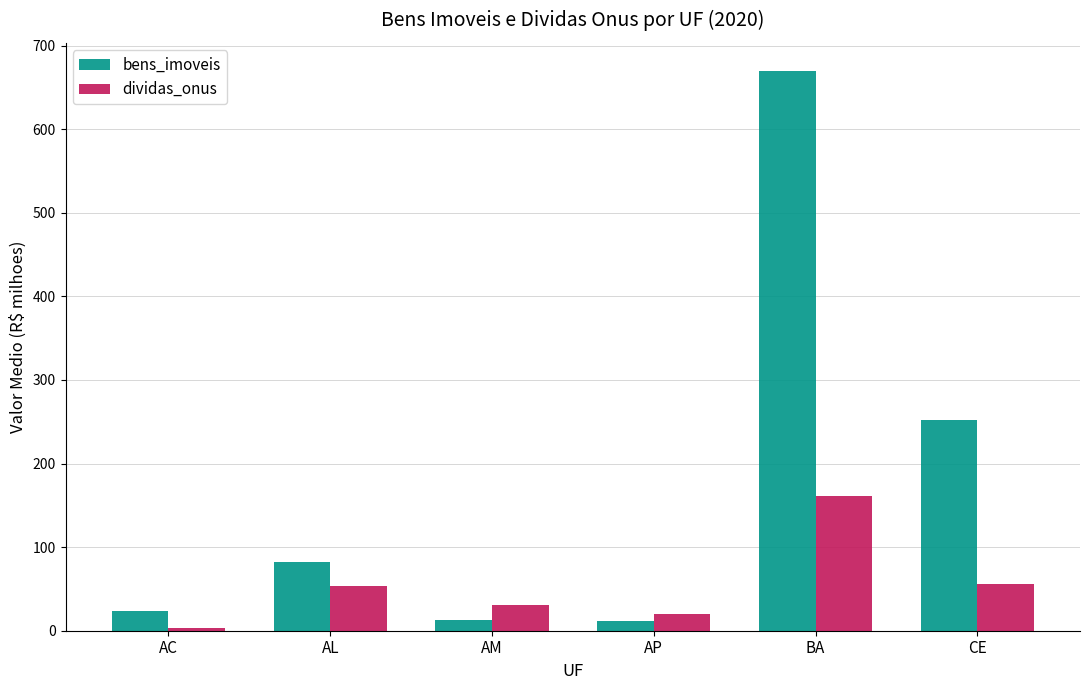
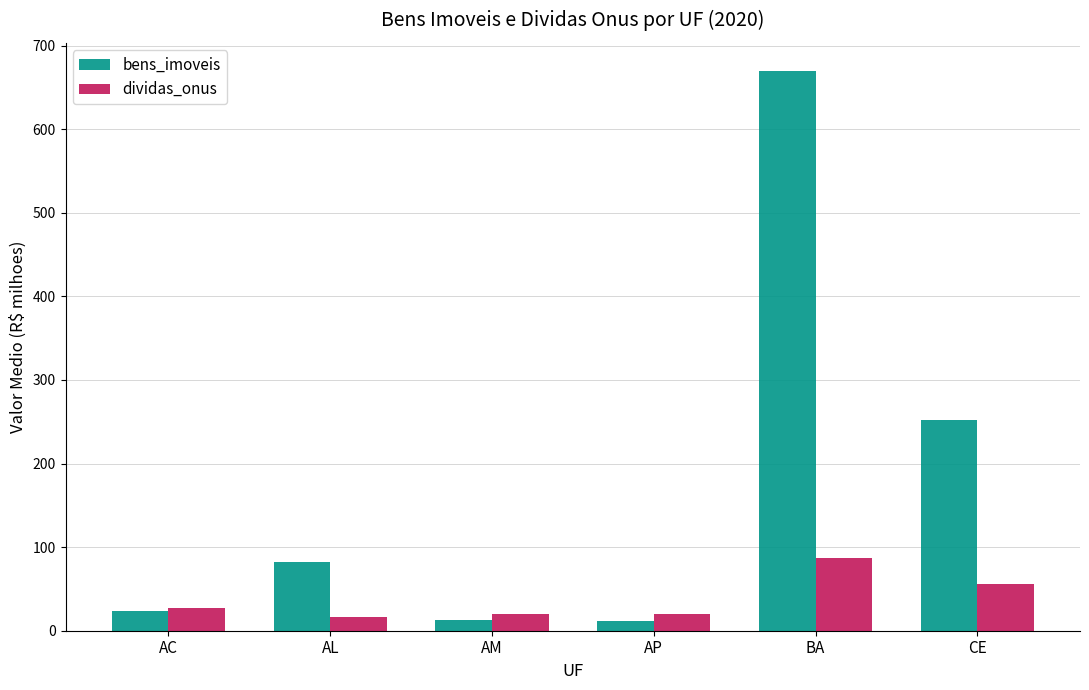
  {
    "bens_imoveis": {
      "AC": 20,
      "AL": 80,
      "AM": 10,
      "AP": 10,
      "BA": 670,
      "CE": 250
    },
    "dividas_onus": {
-     "AC": 0,
-     "AL": 50,
-     "AM": 30,
+     "AC": 30,
+     "AL": 20,
+     "AM": 20,
      "AP": 20,
-     "BA": 160,
+     "BA": 90,
      "CE": 60
    }
  }
